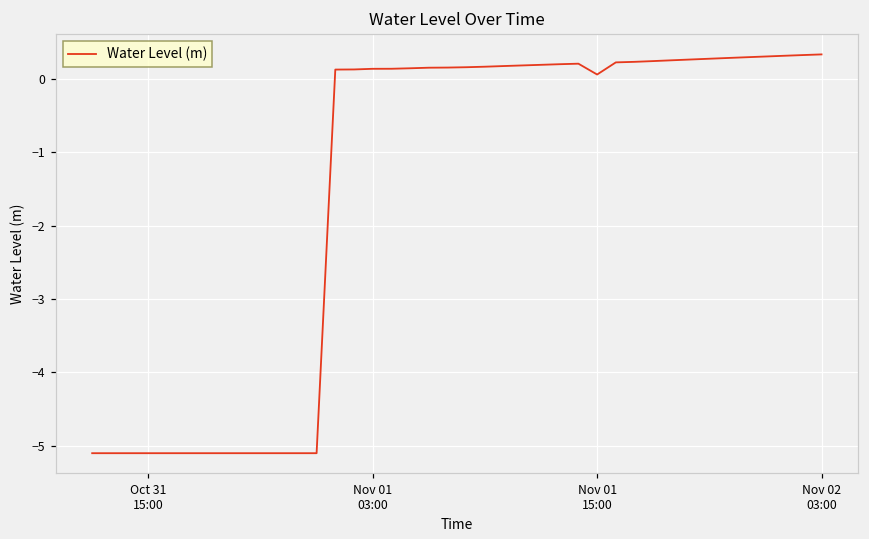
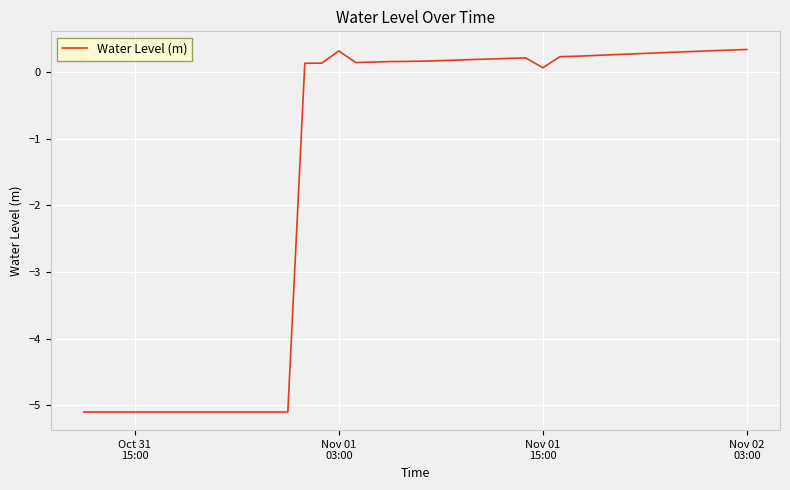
  {
    "Oct 31 15:00": -5.1,
-   "Nov 01 03:00": 0.1,
+   "Nov 01 03:00": 0.3,
    "Nov 01 15:00": 0.1,
    "Nov 02 03:00": 0.3
  }
